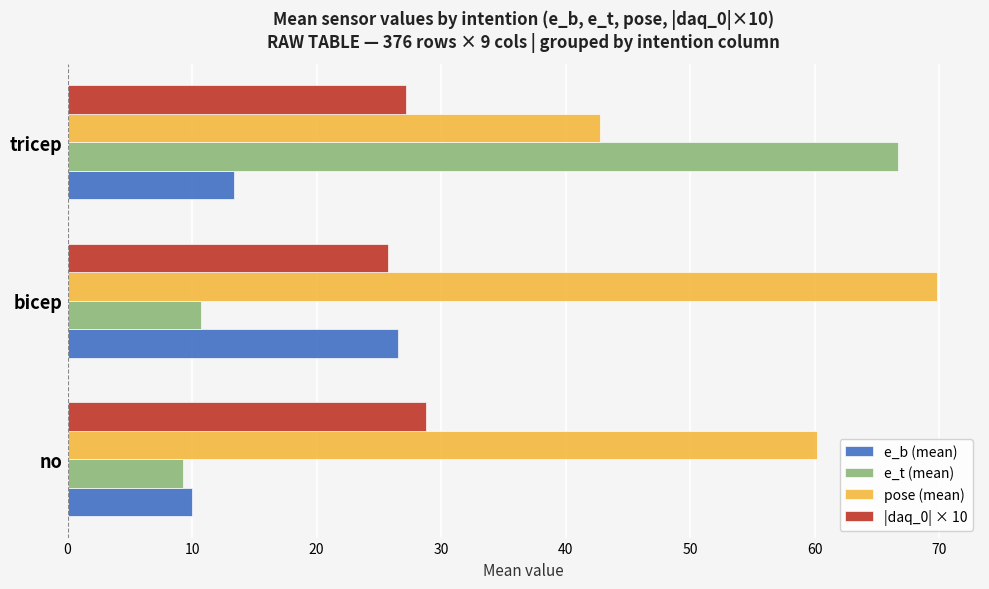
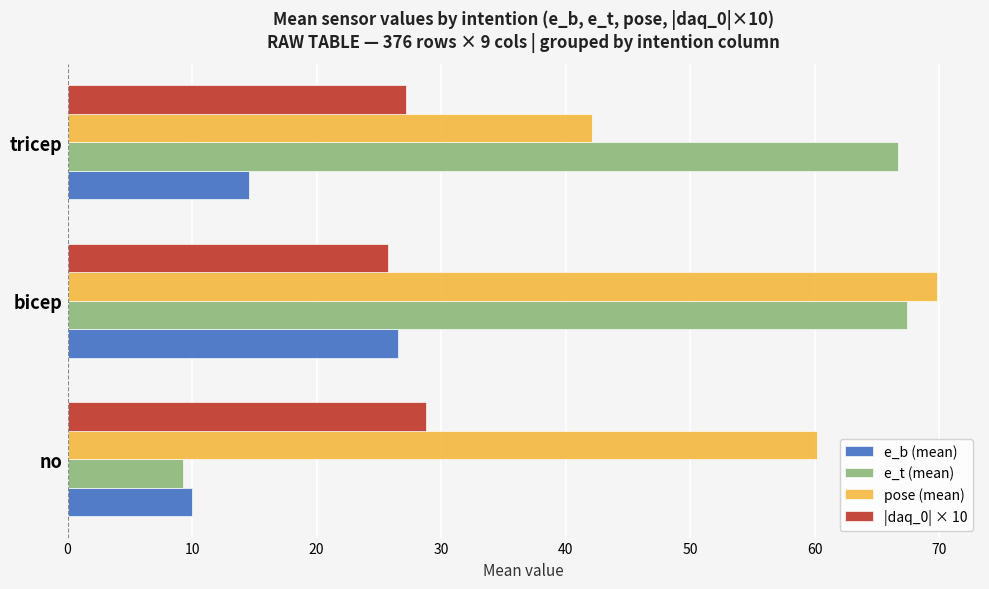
  {
    "e_b (mean)": {
-     "tricep": 13.4,
+     "tricep": 14.6,
      "bicep": 26.5,
      "no": 10.0
    },
    "e_t (mean)": {
      "tricep": 66.7,
-     "bicep": 10.7,
+     "bicep": 67.4,
      "no": 9.3
    },
    "pose (mean)": {
-     "tricep": 42.8,
+     "tricep": 42.1,
      "bicep": 69.8,
      "no": 60.2
    },
    "|daq_0| × 10": {
      "tricep": 27.2,
      "bicep": 25.7,
      "no": 28.8
    }
  }
